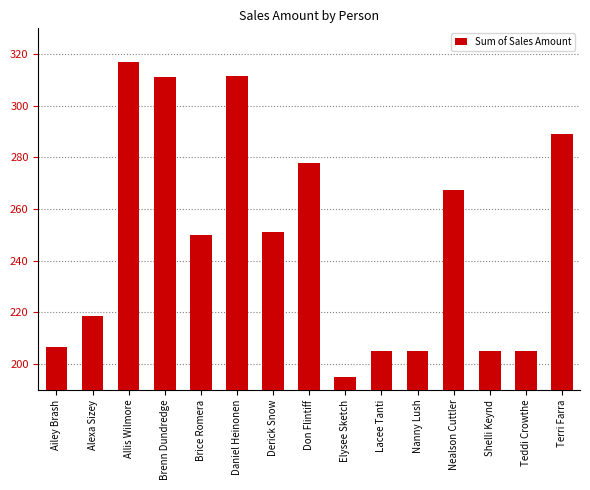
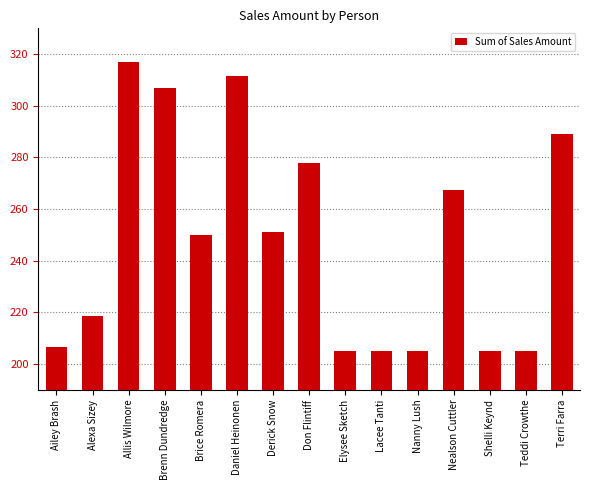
  {
    "Ailey Brash": 207,
    "Alexa Sizey": 219,
    "Allis Wilmore": 317,
-   "Brenn Dundredge": 311,
+   "Brenn Dundredge": 307,
    "Brice Romera": 250,
    "Daniel Heinonen": 311,
    "Derick Snow": 251,
    "Don Flintiff": 278,
-   "Elysee Sketch": 195,
+   "Elysee Sketch": 205,
    "Lacee Tanti": 205,
    "Nanny Lush": 205,
    "Nealson Cuttler": 268,
    "Shelli Keynd": 205,
    "Teddi Crowthe": 205,
    "Terri Farra": 289
  }
